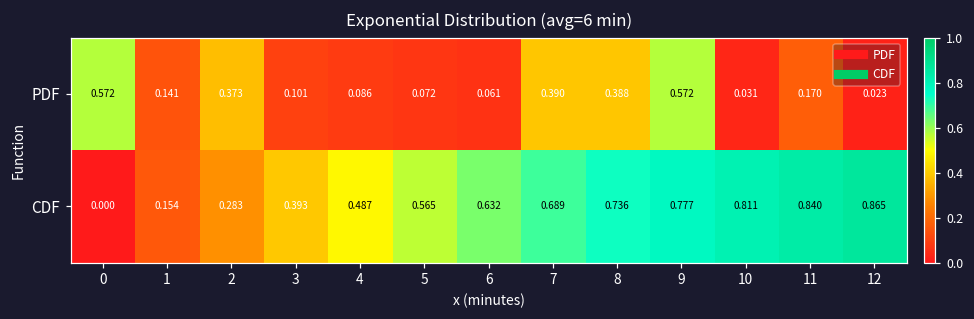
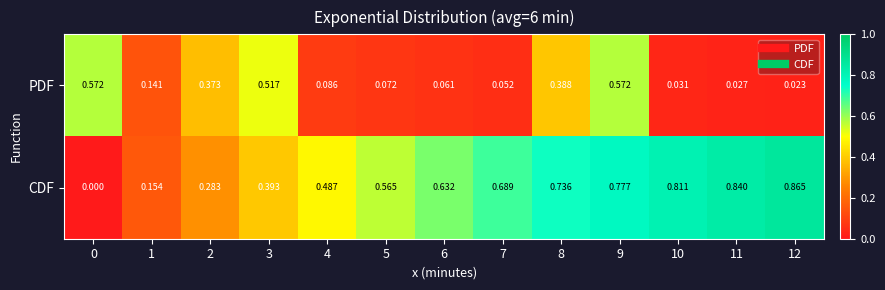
  {
    "PDF": {
      "0": 0.572,
      "1": 0.141,
      "2": 0.373,
-     "3": 0.101,
+     "3": 0.517,
      "4": 0.086,
      "5": 0.072,
      "6": 0.061,
-     "7": 0.390,
+     "7": 0.052,
      "8": 0.388,
      "9": 0.572,
      "10": 0.031,
-     "11": 0.170,
+     "11": 0.027,
      "12": 0.023
    },
    "CDF": {
      "0": 0.000,
      "1": 0.154,
      "2": 0.283,
      "3": 0.393,
      "4": 0.487,
      "5": 0.565,
      "6": 0.632,
      "7": 0.689,
      "8": 0.736,
      "9": 0.777,
      "10": 0.811,
      "11": 0.840,
      "12": 0.865
    }
  }
